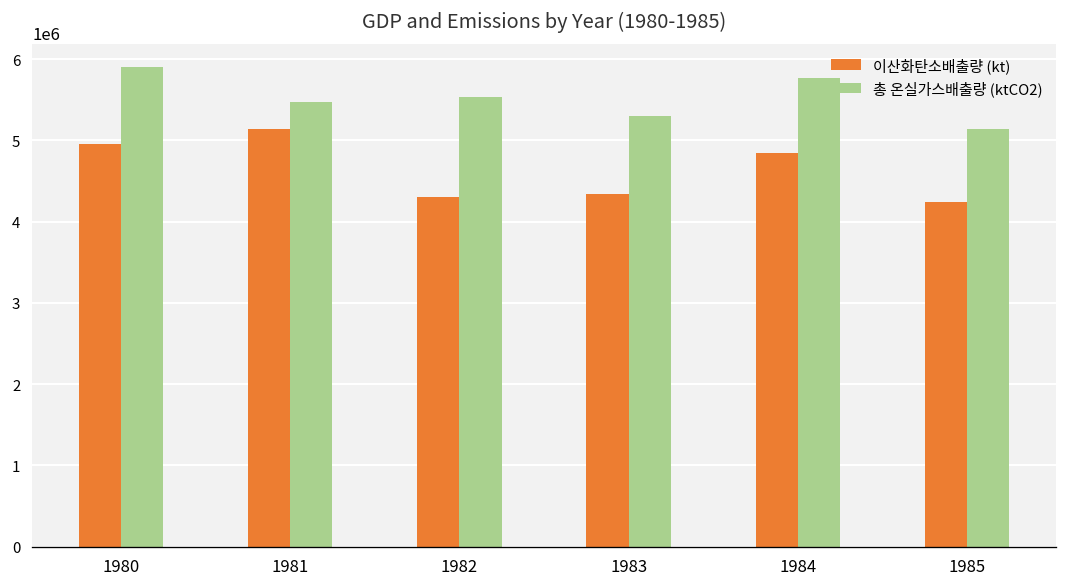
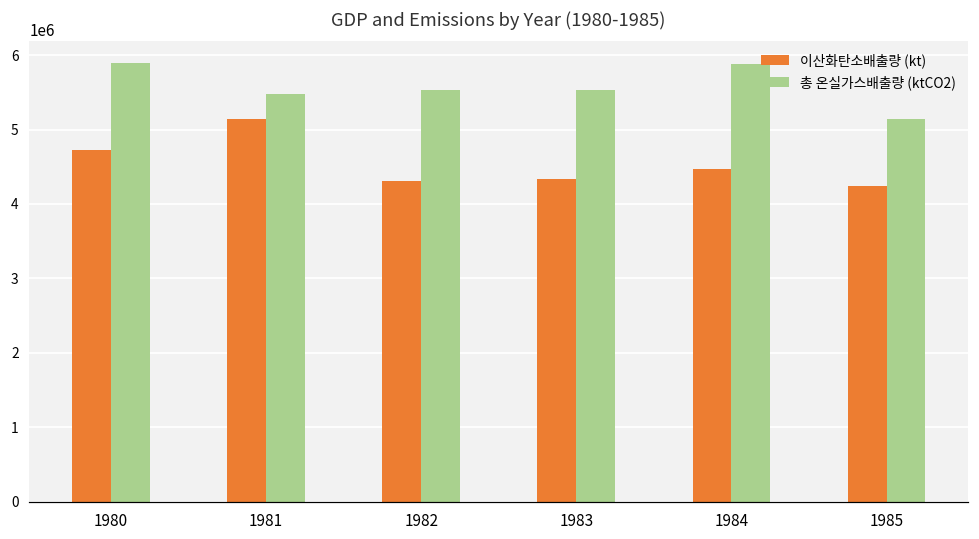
  {
    "이산화탄소배출량 (kt)": {
-     "1980": 5000000,
+     "1980": 4700000,
      "1981": 5100000,
      "1982": 4300000,
      "1983": 4300000,
-     "1984": 4800000,
+     "1984": 4500000,
      "1985": 4200000
    },
    "총 온실가스배출량 (ktCO2)": {
      "1980": 5900000,
      "1981": 5500000,
      "1982": 5500000,
-     "1983": 5300000,
-     "1984": 5800000,
+     "1983": 5500000,
+     "1984": 5900000,
      "1985": 5100000
    }
  }
